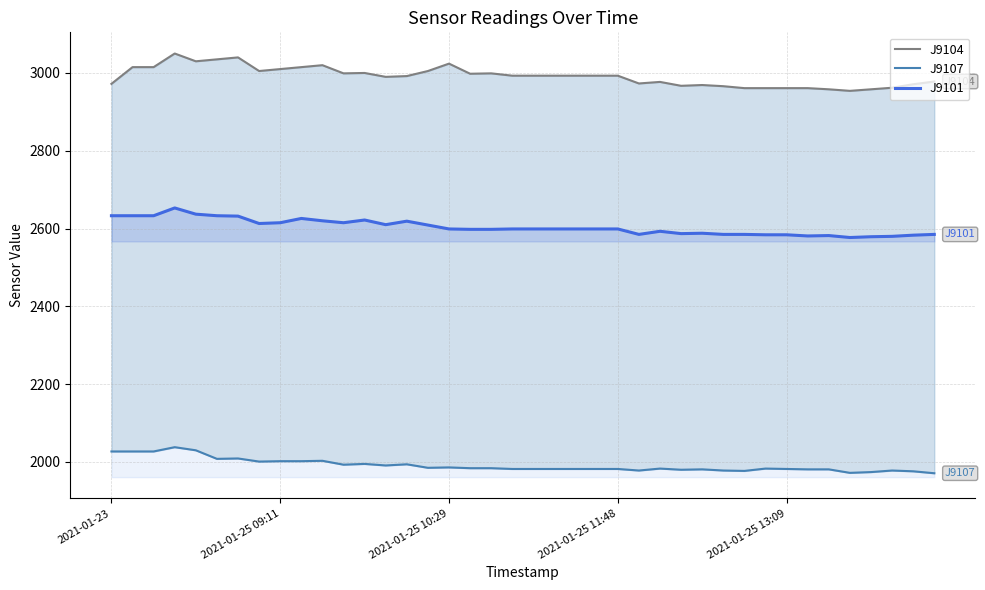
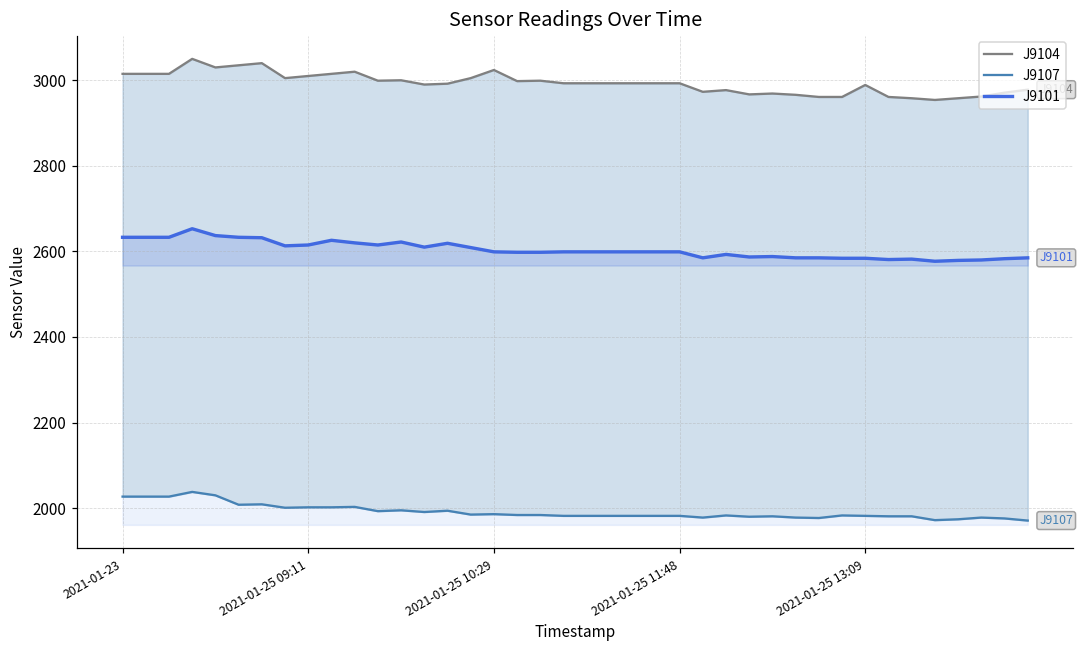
  {
    "J9104": {
-     "2021-01-23": 2970,
+     "2021-01-23": 3020,
      "2021-01-25 09:11": 3010,
      "2021-01-25 10:29": 3020,
      "2021-01-25 11:48": 2990,
-     "2021-01-25 13:09": 2960
+     "2021-01-25 13:09": 2990
    }
  }
